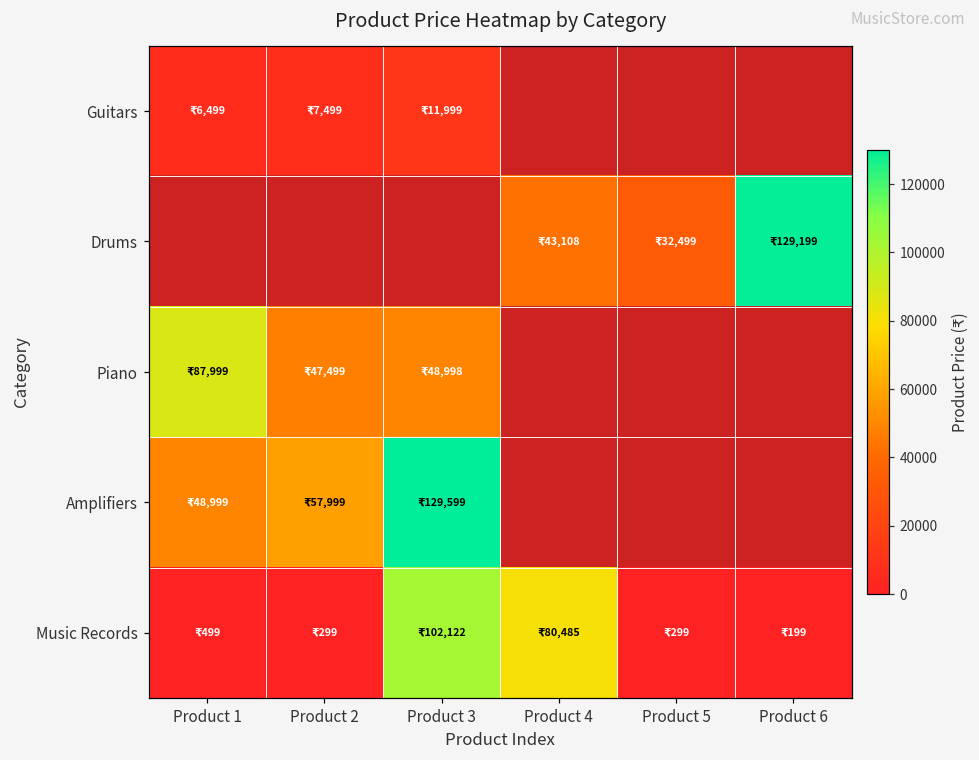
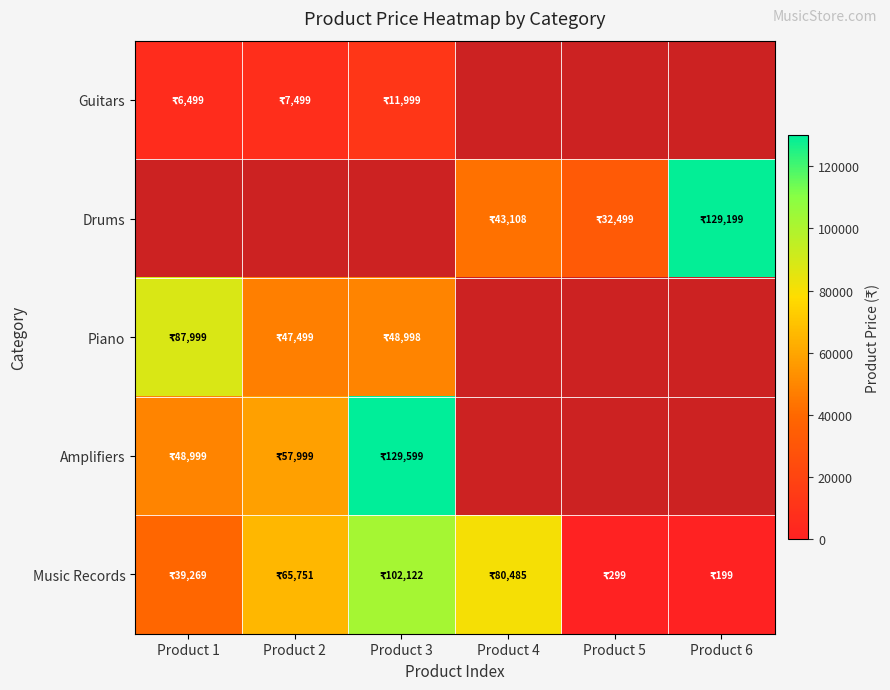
  {
    "Guitars": {
      "Product 1": "6,499",
      "Product 2": "7,499",
      "Product 3": "11,999"
    },
    "Drums": {
      "Product 4": "43,108",
      "Product 5": "32,499",
      "Product 6": "129,199"
    },
    "Piano": {
      "Product 1": "87,999",
      "Product 2": "47,499",
      "Product 3": "48,998"
    },
    "Amplifiers": {
      "Product 1": "48,999",
      "Product 2": "57,999",
      "Product 3": "129,599"
    },
    "Music Records": {
-     "Product 1": "499",
-     "Product 2": "299",
+     "Product 1": "39,269",
+     "Product 2": "65,751",
      "Product 3": "102,122",
      "Product 4": "80,485",
      "Product 5": "299",
      "Product 6": "199"
    }
  }
